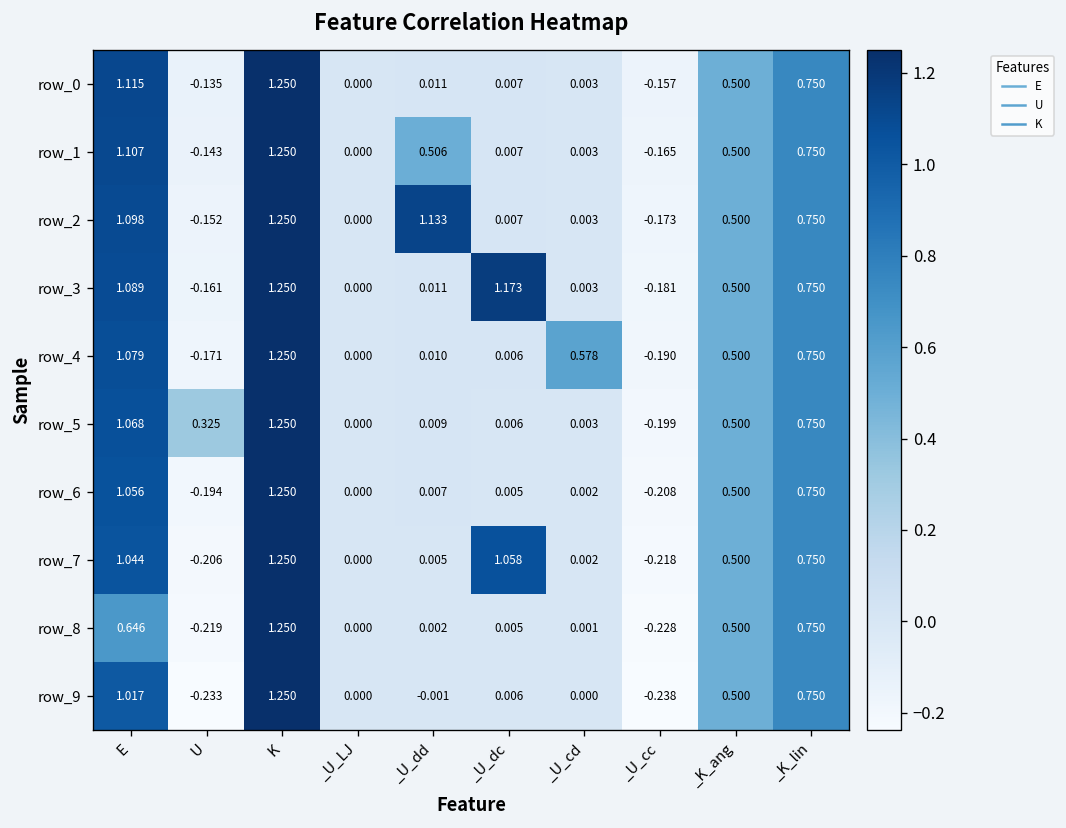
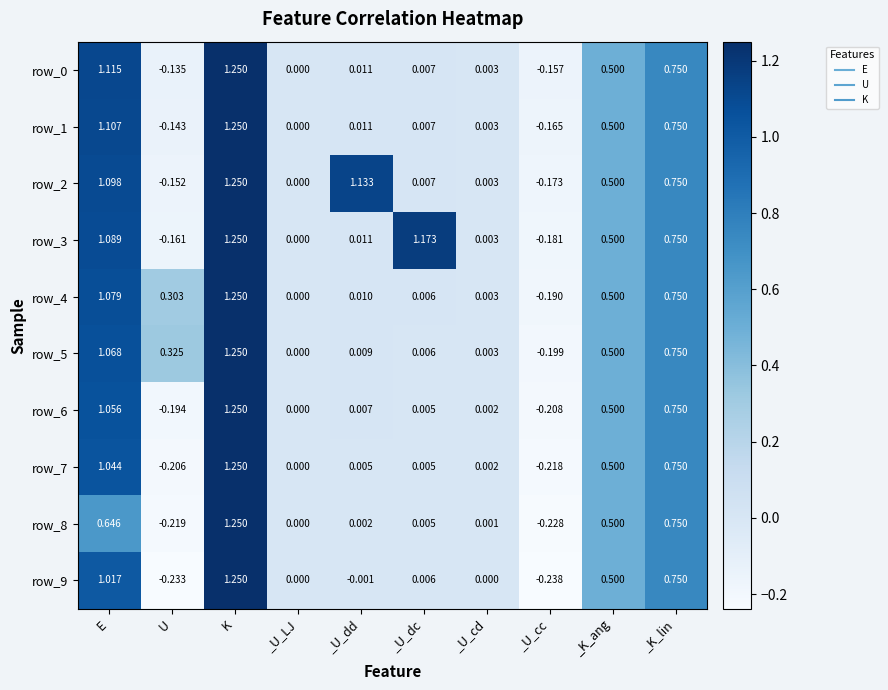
  {
    "row_0": {
      "E": 1.115,
      "U": -0.135,
      "K": 1.250,
      "_U_LJ": 0.000,
      "_U_dd": 0.011,
      "_U_dc": 0.007,
      "_U_cd": 0.003,
      "_U_cc": -0.157,
      "_K_ang": 0.500,
      "_K_lin": 0.750
    },
    "row_1": {
      "E": 1.107,
      "U": -0.143,
      "K": 1.250,
      "_U_LJ": 0.000,
-     "_U_dd": 0.506,
+     "_U_dd": 0.011,
      "_U_dc": 0.007,
      "_U_cd": 0.003,
      "_U_cc": -0.165,
      "_K_ang": 0.500,
      "_K_lin": 0.750
    },
    "row_2": {
      "E": 1.098,
      "U": -0.152,
      "K": 1.250,
      "_U_LJ": 0.000,
      "_U_dd": 1.133,
      "_U_dc": 0.007,
      "_U_cd": 0.003,
      "_U_cc": -0.173,
      "_K_ang": 0.500,
      "_K_lin": 0.750
    },
    "row_3": {
      "E": 1.089,
      "U": -0.161,
      "K": 1.250,
      "_U_LJ": 0.000,
      "_U_dd": 0.011,
      "_U_dc": 1.173,
      "_U_cd": 0.003,
      "_U_cc": -0.181,
      "_K_ang": 0.500,
      "_K_lin": 0.750
    },
    "row_4": {
      "E": 1.079,
-     "U": -0.171,
+     "U": 0.303,
      "K": 1.250,
      "_U_LJ": 0.000,
      "_U_dd": 0.010,
      "_U_dc": 0.006,
-     "_U_cd": 0.578,
+     "_U_cd": 0.003,
      "_U_cc": -0.190,
      "_K_ang": 0.500,
      "_K_lin": 0.750
    },
    "row_5": {
      "E": 1.068,
      "U": 0.325,
      "K": 1.250,
      "_U_LJ": 0.000,
      "_U_dd": 0.009,
      "_U_dc": 0.006,
      "_U_cd": 0.003,
      "_U_cc": -0.199,
      "_K_ang": 0.500,
      "_K_lin": 0.750
    },
    "row_6": {
      "E": 1.056,
      "U": -0.194,
      "K": 1.250,
      "_U_LJ": 0.000,
      "_U_dd": 0.007,
      "_U_dc": 0.005,
      "_U_cd": 0.002,
      "_U_cc": -0.208,
      "_K_ang": 0.500,
      "_K_lin": 0.750
    },
    "row_7": {
      "E": 1.044,
      "U": -0.206,
      "K": 1.250,
      "_U_LJ": 0.000,
      "_U_dd": 0.005,
-     "_U_dc": 1.058,
+     "_U_dc": 0.005,
      "_U_cd": 0.002,
      "_U_cc": -0.218,
      "_K_ang": 0.500,
      "_K_lin": 0.750
    },
    "row_8": {
      "E": 0.646,
      "U": -0.219,
      "K": 1.250,
      "_U_LJ": 0.000,
      "_U_dd": 0.002,
      "_U_dc": 0.005,
      "_U_cd": 0.001,
      "_U_cc": -0.228,
      "_K_ang": 0.500,
      "_K_lin": 0.750
    },
    "row_9": {
      "E": 1.017,
      "U": -0.233,
      "K": 1.250,
      "_U_LJ": 0.000,
      "_U_dd": -0.001,
      "_U_dc": 0.006,
      "_U_cd": 0.000,
      "_U_cc": -0.238,
      "_K_ang": 0.500,
      "_K_lin": 0.750
    }
  }
